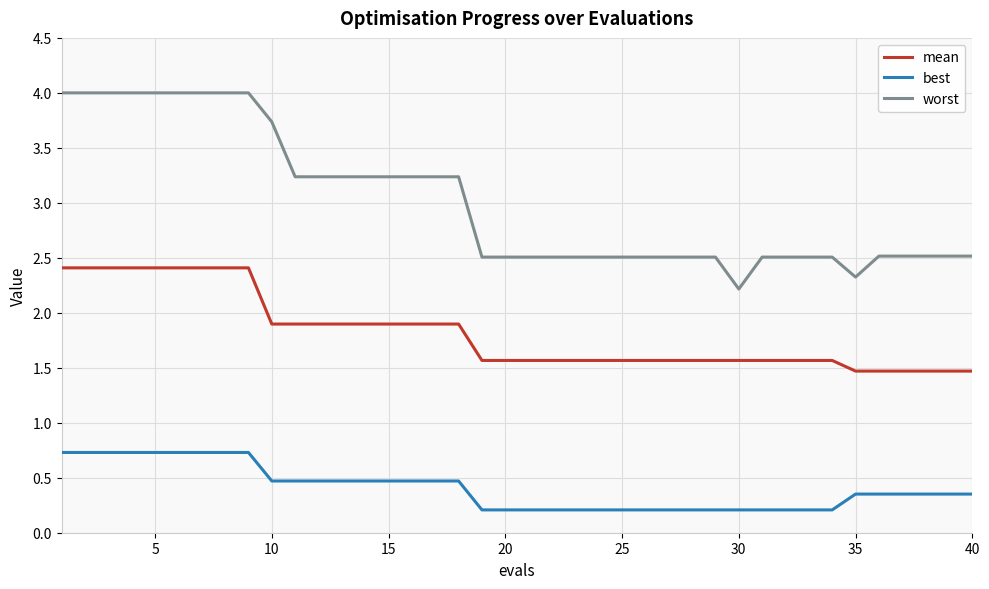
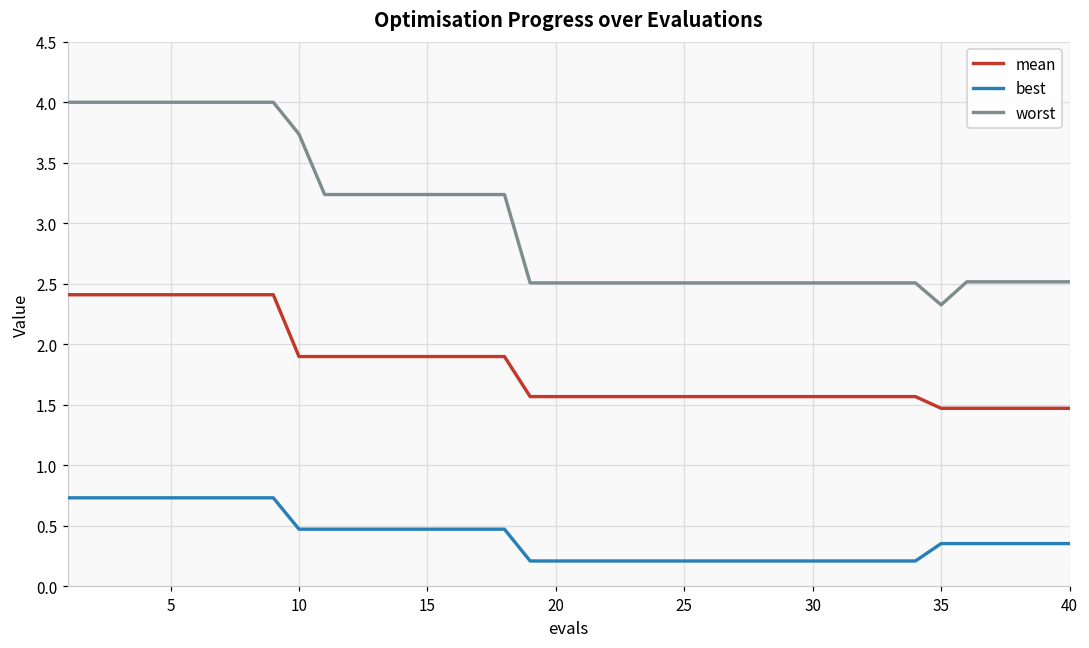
  {
    "mean": {
      "5": 2.41,
      "10": 1.90,
      "15": 1.90,
      "20": 1.57,
      "25": 1.57,
      "30": 1.57,
      "35": 1.47,
      "40": 1.47
    },
    "best": {
      "5": 0.73,
      "10": 0.47,
      "15": 0.47,
      "20": 0.21,
      "25": 0.21,
      "30": 0.21,
      "35": 0.35,
      "40": 0.35
    },
    "worst": {
      "5": 4.00,
      "10": 3.74,
      "15": 3.24,
      "20": 2.51,
      "25": 2.51,
-     "30": 2.22,
+     "30": 2.51,
      "35": 2.32,
      "40": 2.52
    }
  }
